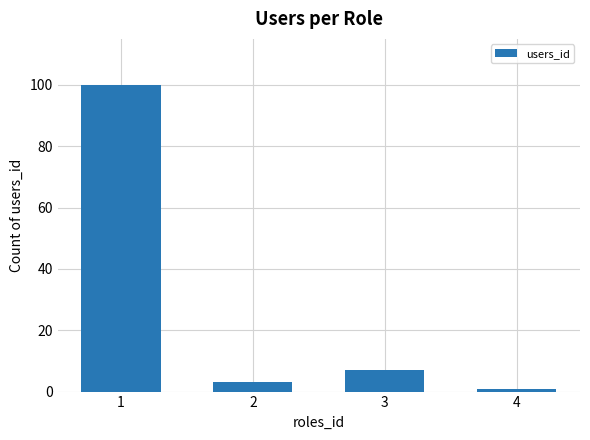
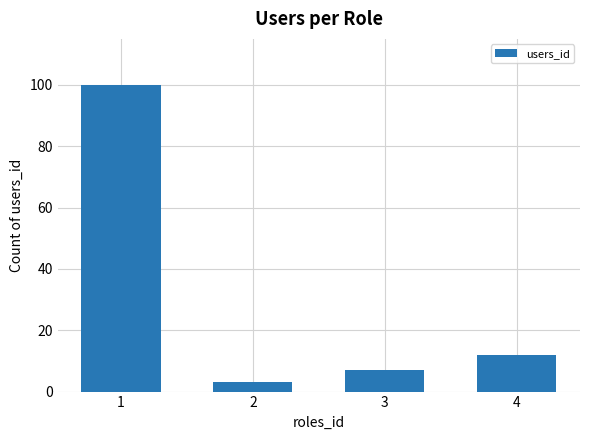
  {
    "1": 100,
    "2": 3,
    "3": 7,
-   "4": 1
+   "4": 12
  }
